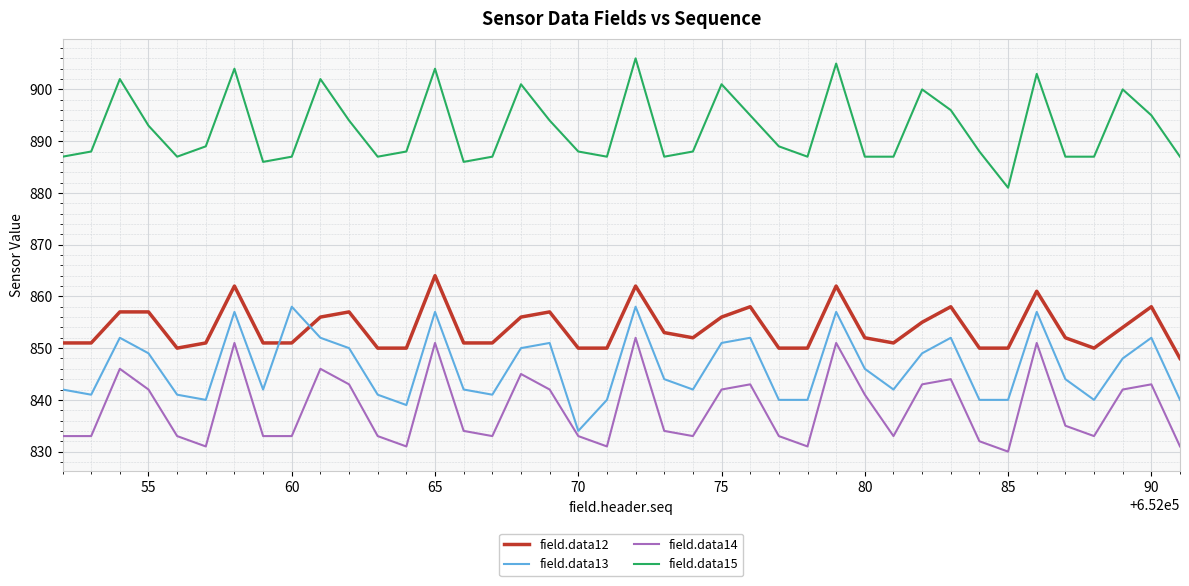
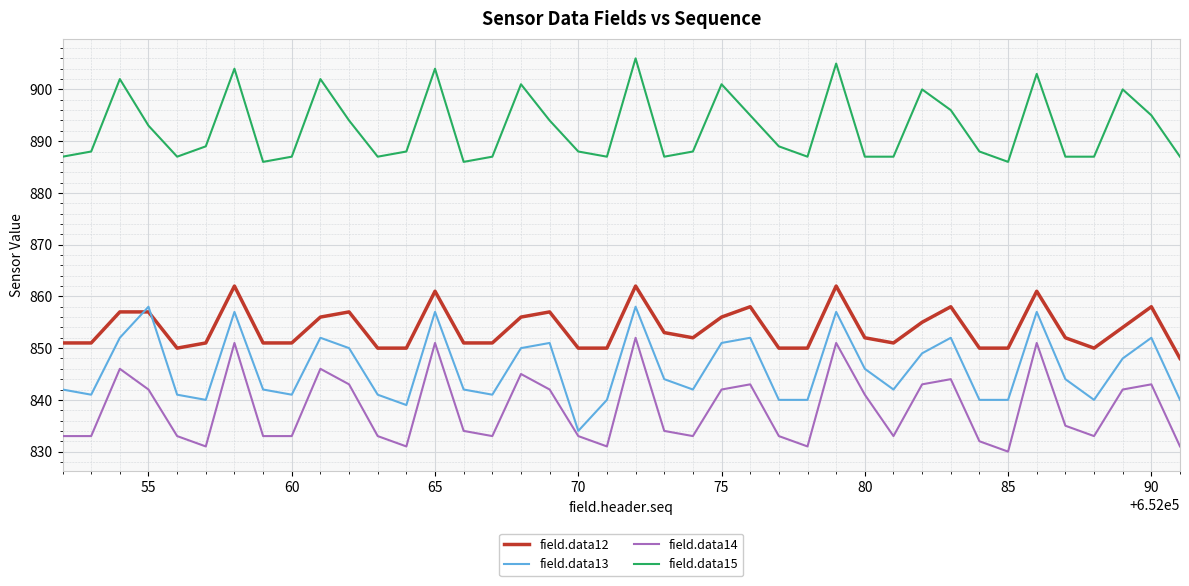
  {
    "field.data12": {
      "55": 857,
      "60": 851,
-     "65": 864,
+     "65": 861,
      "70": 850,
      "75": 856,
      "80": 852,
      "85": 850,
      "90": 858
    },
    "field.data13": {
-     "55": 849,
-     "60": 858,
+     "55": 858,
+     "60": 841,
      "65": 857,
      "70": 834,
      "75": 851,
      "80": 846,
      "85": 840,
      "90": 852
    },
    "field.data14": {
      "55": 842,
      "60": 833,
      "65": 851,
      "70": 833,
      "75": 842,
      "80": 841,
      "85": 830,
      "90": 843
    },
    "field.data15": {
      "55": 893,
      "60": 887,
      "65": 904,
      "70": 888,
      "75": 901,
      "80": 887,
-     "85": 881,
+     "85": 886,
      "90": 895
    }
  }
